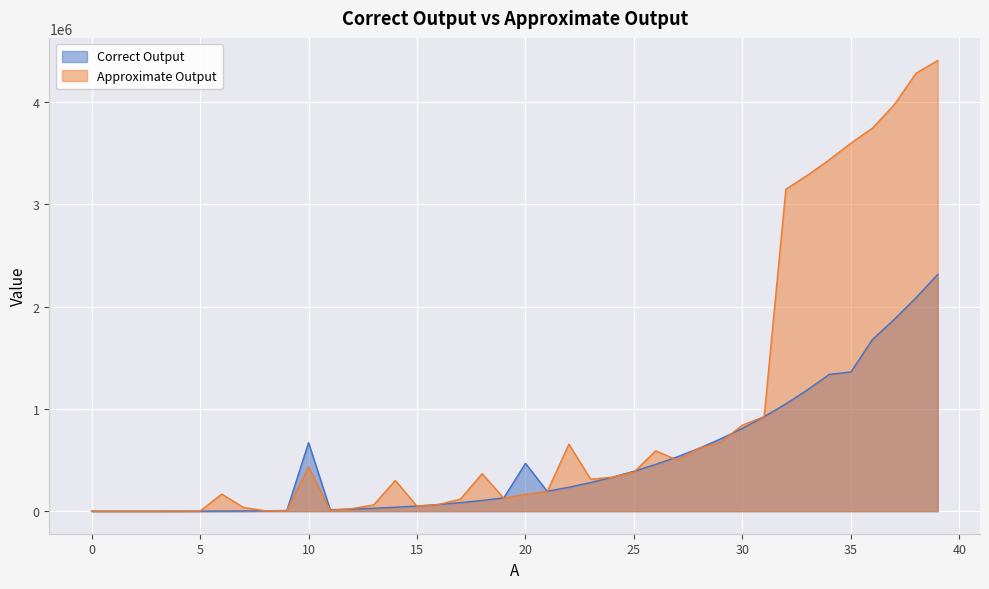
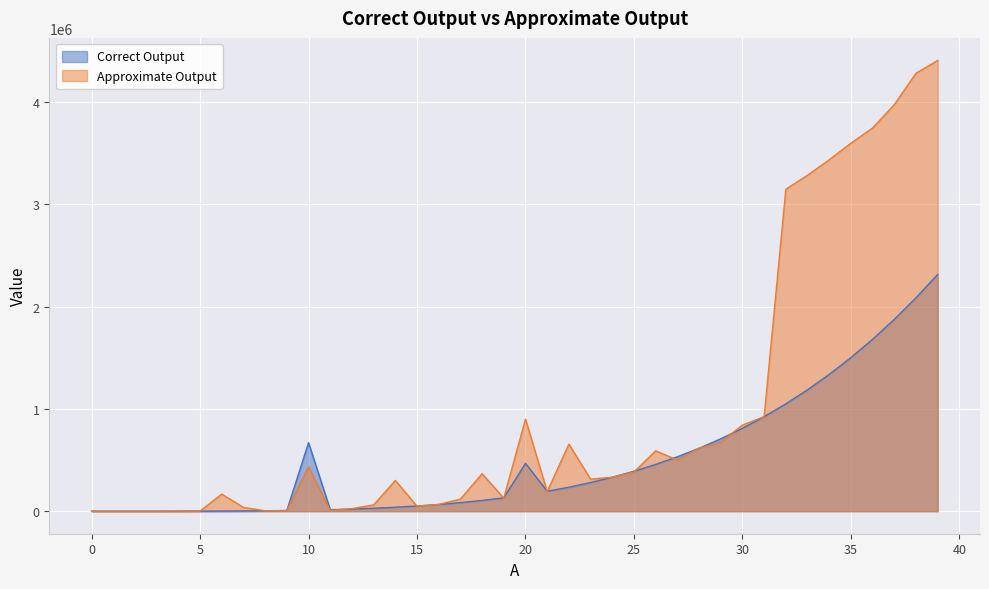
  {
    "Correct Output": {
      "10": 670000,
      "20": 470000,
      "30": 810000,
-     "35": 1360000
+     "35": 1500000
    },
    "Approximate Output": {
      "10": 430000,
-     "20": 160000,
+     "20": 900000,
      "30": 840000,
      "35": 3600000
    }
  }
